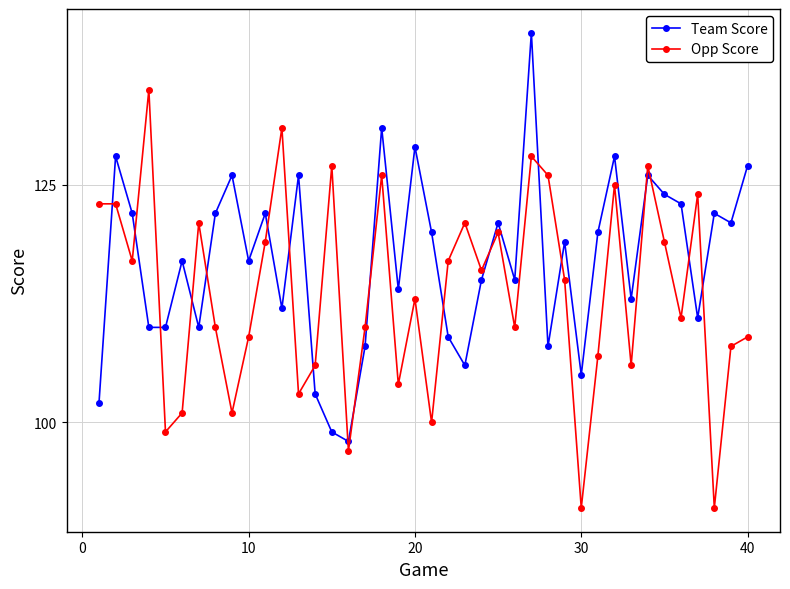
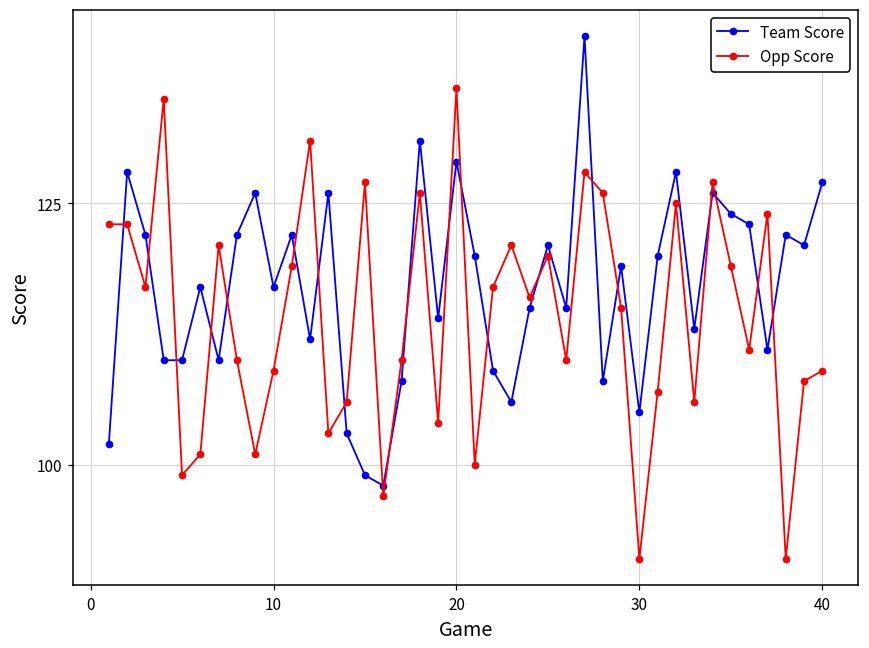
  {
    "Team Score": {
      "10": 117,
      "20": 129,
      "30": 105,
      "40": 127
    },
    "Opp Score": {
      "10": 109,
-     "20": 113,
+     "20": 136,
      "30": 91,
      "40": 109
    }
  }
